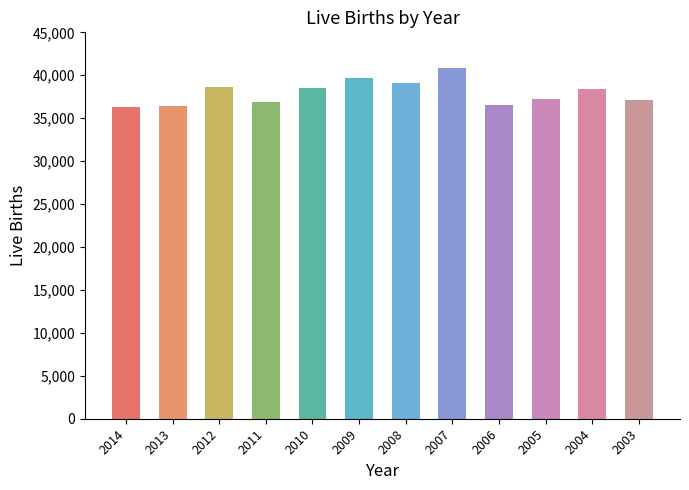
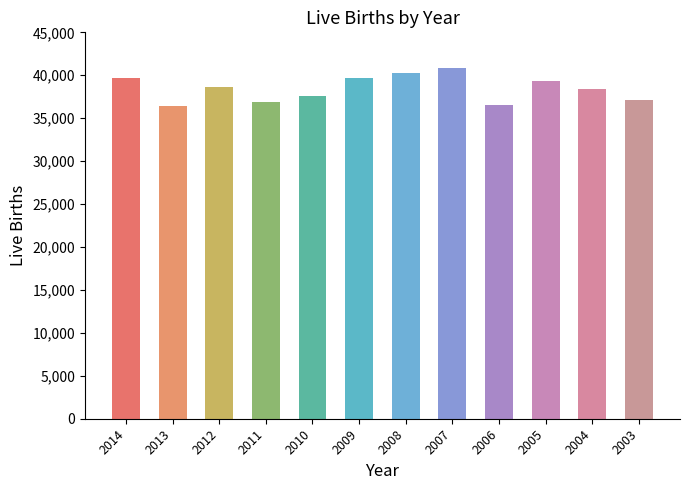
  {
-   "2014": "36,000",
+   "2014": "40,000",
    "2013": "36,000",
    "2012": "39,000",
    "2011": "37,000",
-   "2010": "39,000",
+   "2010": "38,000",
    "2009": "40,000",
-   "2008": "39,000",
+   "2008": "40,000",
    "2007": "41,000",
    "2006": "37,000",
-   "2005": "37,000",
+   "2005": "39,000",
    "2004": "38,000",
    "2003": "37,000"
  }
